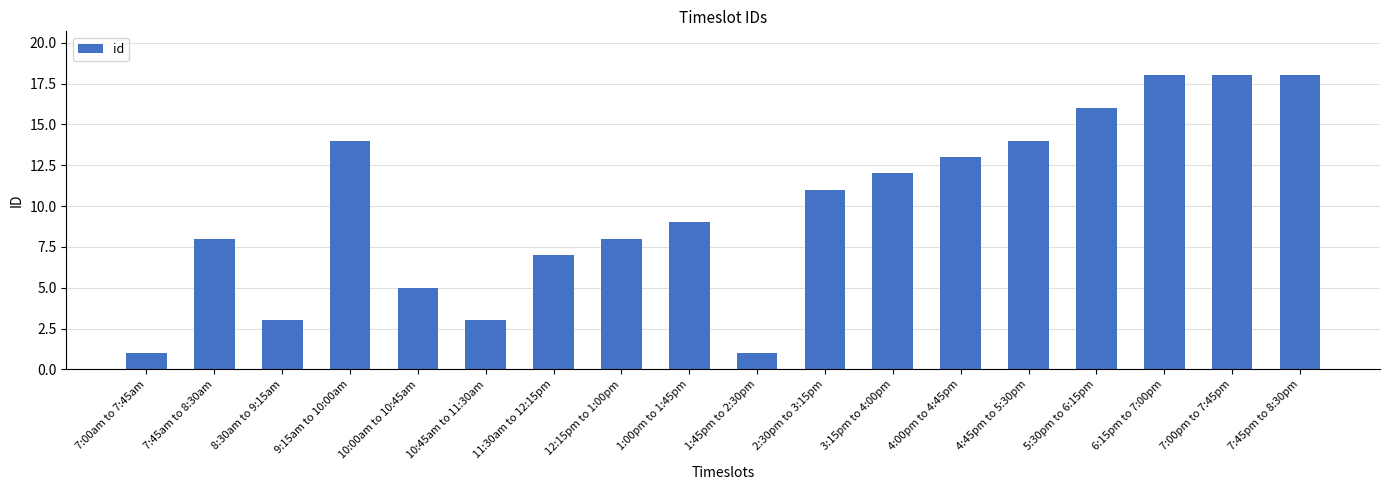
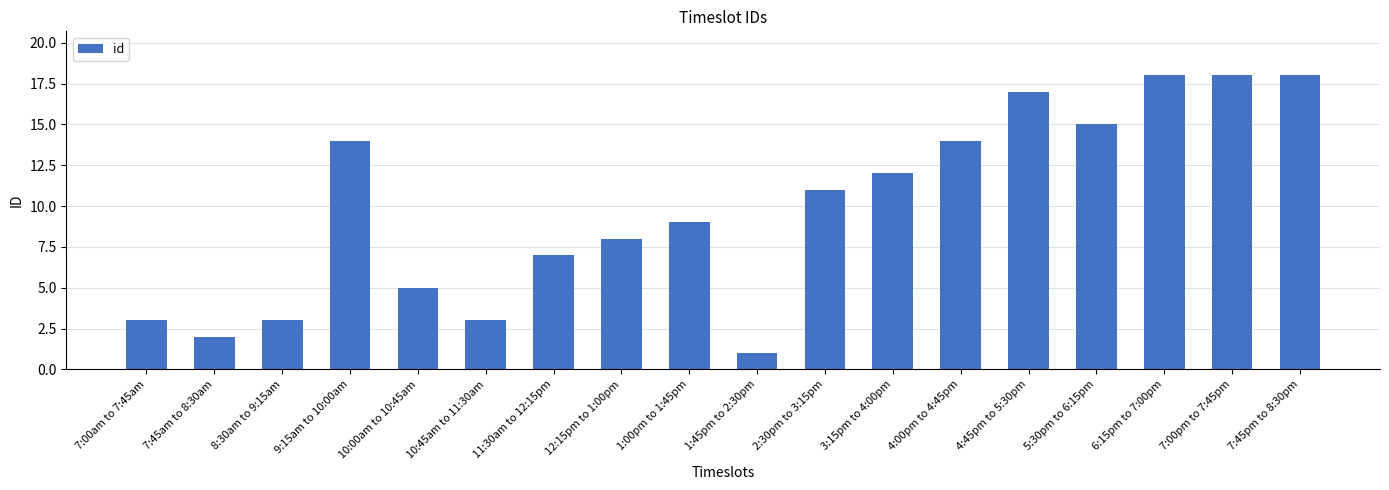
  {
-   "7:00am to 7:45am": 1,
-   "7:45am to 8:30am": 8,
+   "7:00am to 7:45am": 3,
+   "7:45am to 8:30am": 2,
    "8:30am to 9:15am": 3,
    "9:15am to 10:00am": 14,
    "10:00am to 10:45am": 5,
    "10:45am to 11:30am": 3,
    "11:30am to 12:15pm": 7,
    "12:15pm to 1:00pm": 8,
    "1:00pm to 1:45pm": 9,
    "1:45pm to 2:30pm": 1,
    "2:30pm to 3:15pm": 11,
    "3:15pm to 4:00pm": 12,
-   "4:00pm to 4:45pm": 13,
-   "4:45pm to 5:30pm": 14,
-   "5:30pm to 6:15pm": 16,
+   "4:00pm to 4:45pm": 14,
+   "4:45pm to 5:30pm": 17,
+   "5:30pm to 6:15pm": 15,
    "6:15pm to 7:00pm": 18,
    "7:00pm to 7:45pm": 18,
    "7:45pm to 8:30pm": 18
  }
